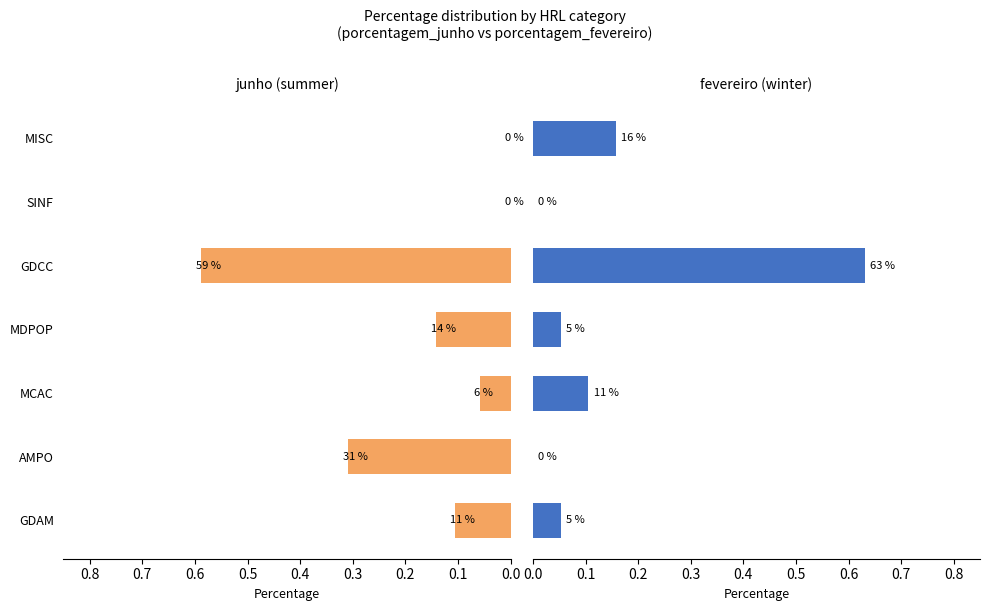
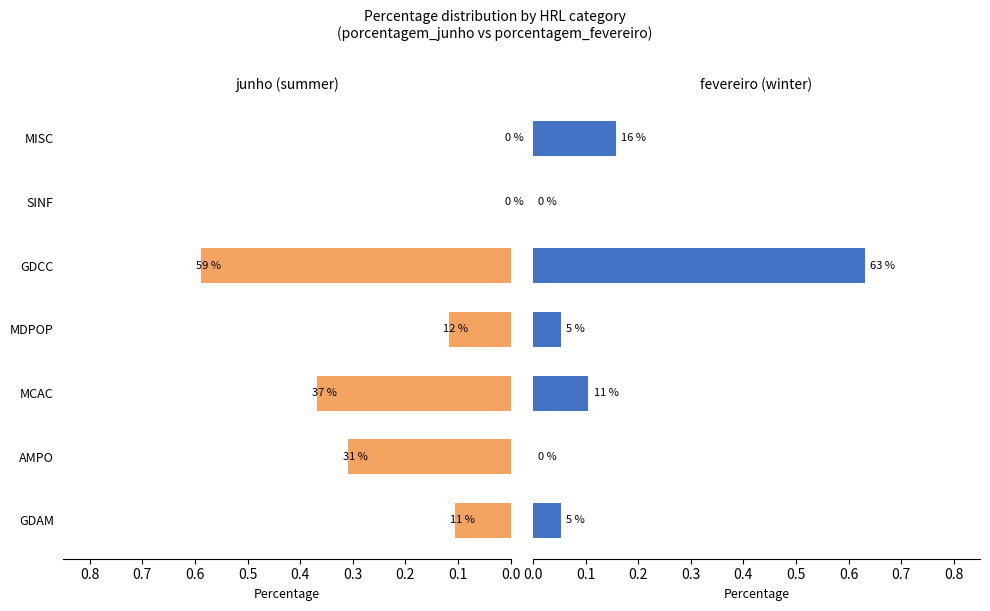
  {
    "junho (summer)": {
      "MISC": "0 %",
      "SINF": "0 %",
      "GDCC": "59 %",
-     "MDPOP": "14 %",
-     "MCAC": "6 %",
+     "MDPOP": "12 %",
+     "MCAC": "37 %",
      "AMPO": "31 %",
      "GDAM": "11 %"
    }
  }
